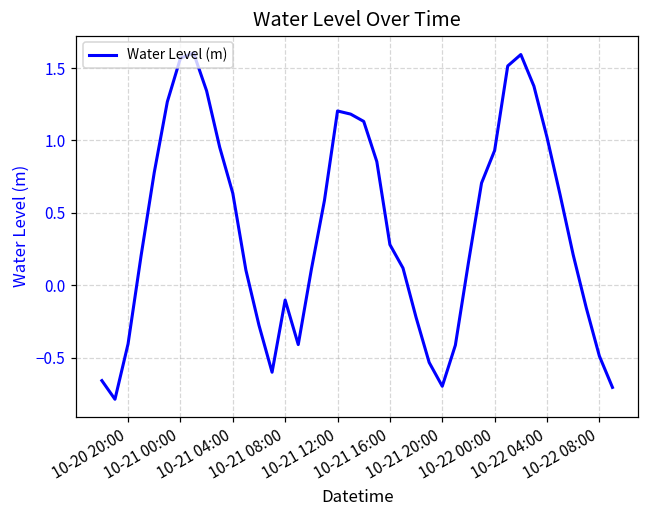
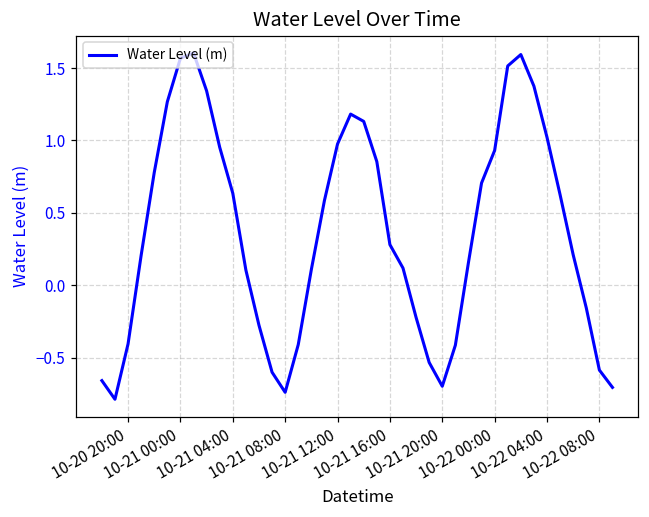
  {
    "10-20 20:00": -0.41,
    "10-21 04:00": 0.64,
-   "10-21 08:00": -0.10,
-   "10-21 12:00": 1.20,
+   "10-21 08:00": -0.74,
+   "10-21 12:00": 0.98,
    "10-21 16:00": 0.28,
    "10-21 20:00": -0.70,
    "10-22 00:00": 0.93,
    "10-22 04:00": 1.02,
-   "10-22 08:00": -0.49
+   "10-22 08:00": -0.59
  }
